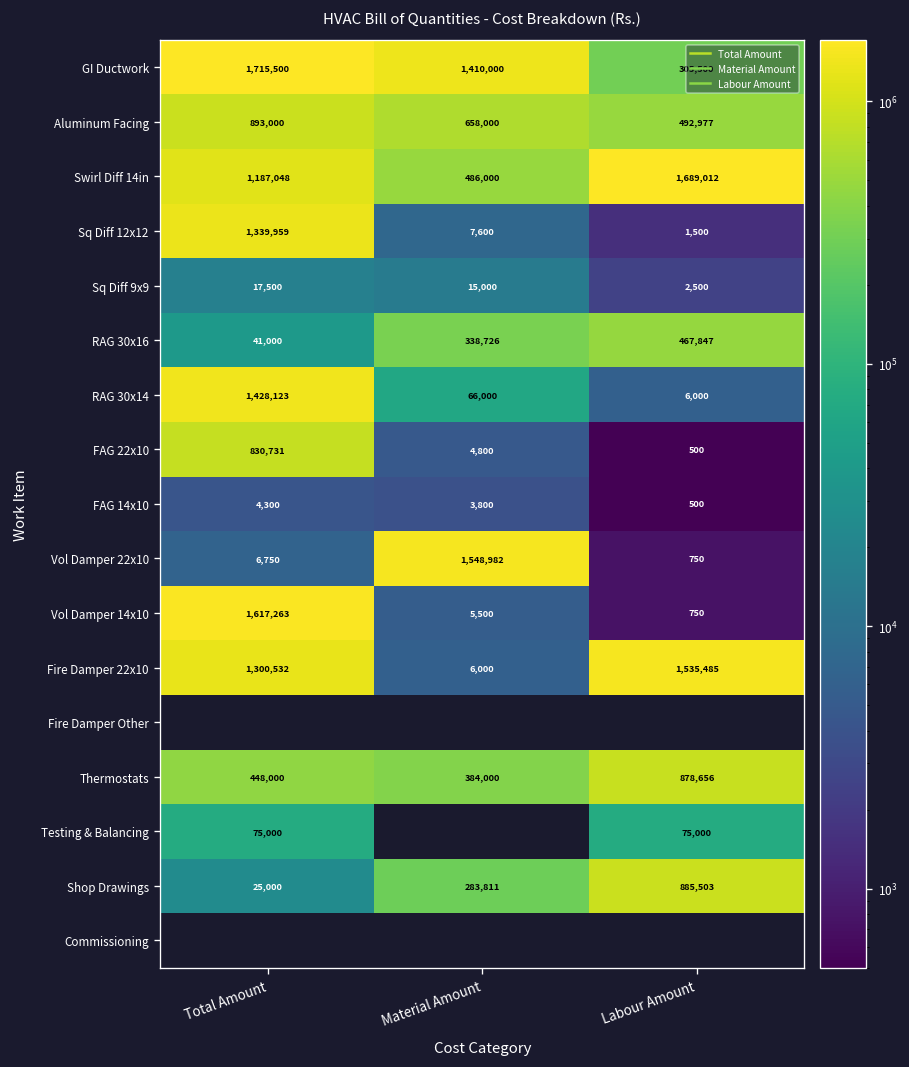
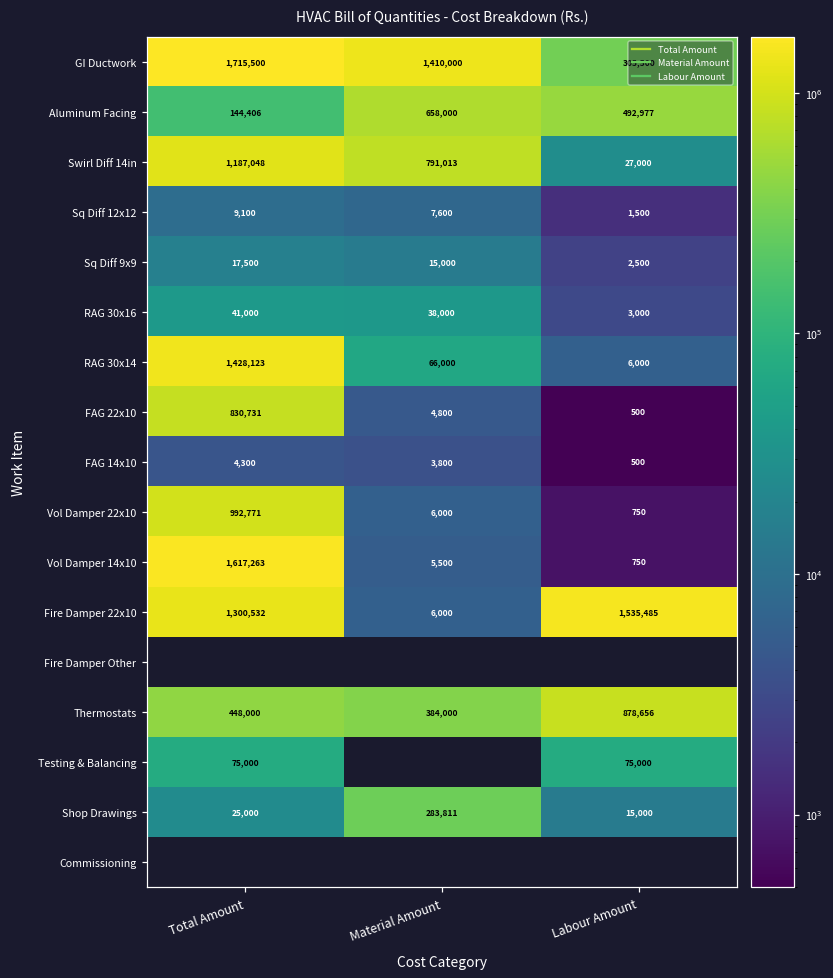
  {
    "GI Ductwork": {
      "Total Amount": "1,715,500",
      "Material Amount": "1,410,000"
    },
    "Aluminum Facing": {
-     "Total Amount": "893,000",
+     "Total Amount": "144,406",
      "Material Amount": "658,000",
      "Labour Amount": "492,977"
    },
    "Swirl Diff 14in": {
      "Total Amount": "1,187,048",
-     "Material Amount": "486,000",
-     "Labour Amount": "1,689,012"
+     "Material Amount": "791,013",
+     "Labour Amount": "27,000"
    },
    "Sq Diff 12x12": {
-     "Total Amount": "1,339,959",
+     "Total Amount": "9,100",
      "Material Amount": "7,600",
      "Labour Amount": "1,500"
    },
    "Sq Diff 9x9": {
      "Total Amount": "17,500",
      "Material Amount": "15,000",
      "Labour Amount": "2,500"
    },
    "RAG 30x16": {
      "Total Amount": "41,000",
-     "Material Amount": "338,726",
-     "Labour Amount": "467,847"
+     "Material Amount": "38,000",
+     "Labour Amount": "3,000"
    },
    "RAG 30x14": {
      "Total Amount": "1,428,123",
      "Material Amount": "66,000",
      "Labour Amount": "6,000"
    },
    "FAG 22x10": {
      "Total Amount": "830,731",
      "Material Amount": "4,800",
      "Labour Amount": "500"
    },
    "FAG 14x10": {
      "Total Amount": "4,300",
      "Material Amount": "3,800",
      "Labour Amount": "500"
    },
    "Vol Damper 22x10": {
-     "Total Amount": "6,750",
-     "Material Amount": "1,548,982",
+     "Total Amount": "992,771",
+     "Material Amount": "6,000",
      "Labour Amount": "750"
    },
    "Vol Damper 14x10": {
      "Total Amount": "1,617,263",
      "Material Amount": "5,500",
      "Labour Amount": "750"
    },
    "Fire Damper 22x10": {
      "Total Amount": "1,300,532",
      "Material Amount": "6,000",
      "Labour Amount": "1,535,485"
    },
    "Thermostats": {
      "Total Amount": "448,000",
      "Material Amount": "384,000",
      "Labour Amount": "878,656"
    },
    "Testing & Balancing": {
      "Total Amount": "75,000",
      "Labour Amount": "75,000"
    },
    "Shop Drawings": {
      "Total Amount": "25,000",
      "Material Amount": "283,811",
-     "Labour Amount": "885,503"
+     "Labour Amount": "15,000"
    }
  }
